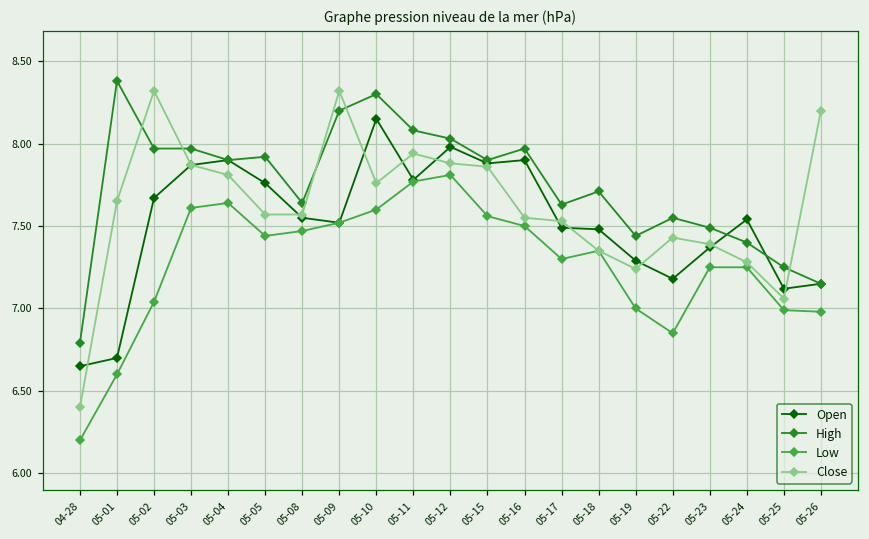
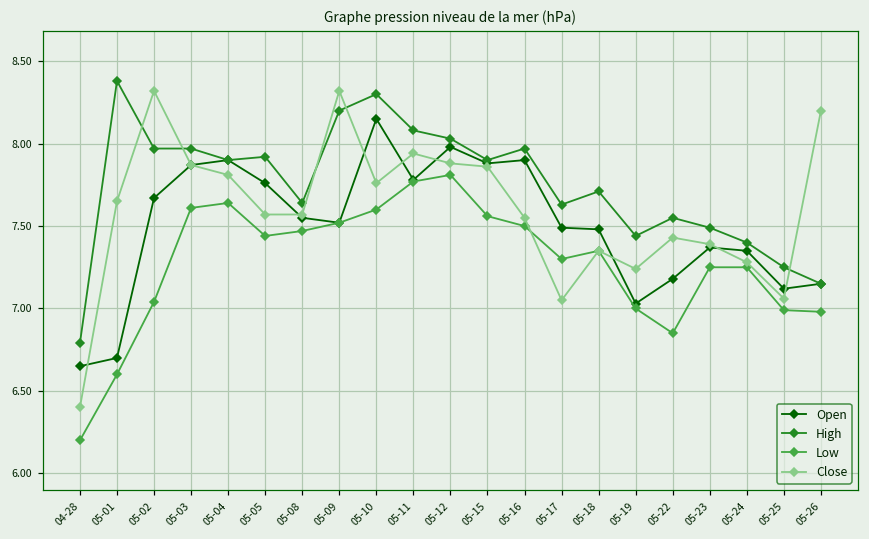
  {
    "Open": {
      "04-28": 6.65,
      "05-01": 6.70,
      "05-02": 7.67,
      "05-05": 7.76,
      "05-08": 7.55,
      "05-10": 8.15,
      "05-12": 7.98,
      "05-15": 7.88,
      "05-16": 7.90,
      "05-17": 7.49,
      "05-18": 7.48,
-     "05-19": 7.29,
+     "05-19": 7.03,
      "05-22": 7.18,
      "05-23": 7.37,
-     "05-24": 7.54,
+     "05-24": 7.35,
      "05-25": 7.12
    },
    "Close": {
      "04-28": 6.40,
      "05-01": 7.65,
      "05-02": 8.32,
      "05-04": 7.81,
      "05-05": 7.57,
      "05-08": 7.57,
      "05-09": 8.32,
      "05-10": 7.76,
      "05-11": 7.94,
      "05-12": 7.88,
      "05-15": 7.86,
      "05-16": 7.55,
-     "05-17": 7.53,
+     "05-17": 7.05,
      "05-19": 7.24,
      "05-22": 7.43,
      "05-23": 7.39,
      "05-24": 7.28,
      "05-25": 7.06,
      "05-26": 8.20
    }
  }
